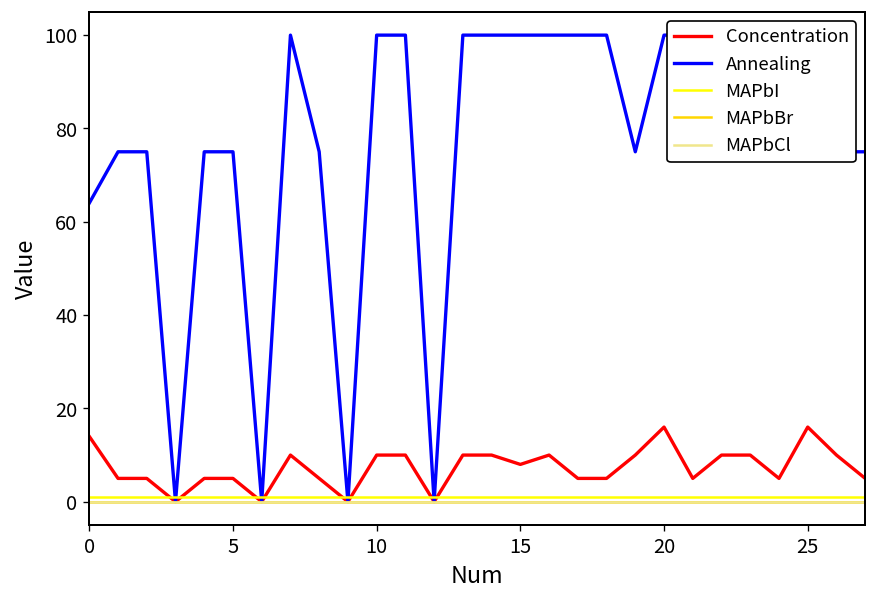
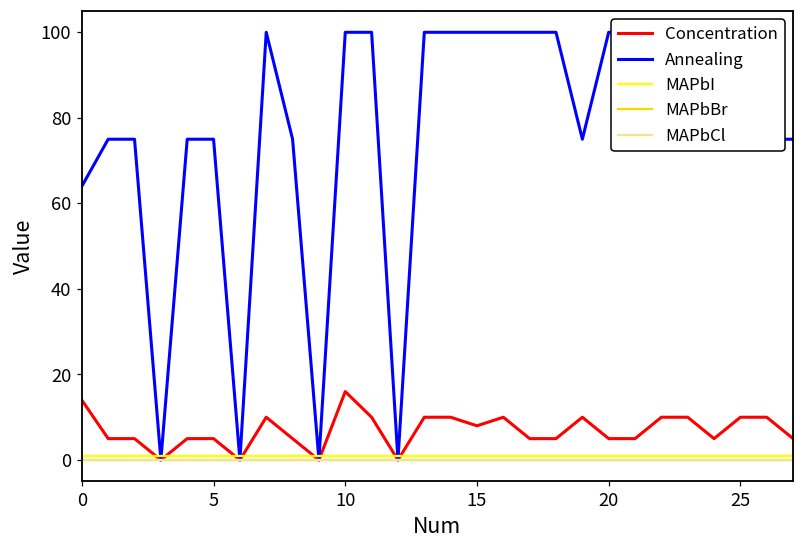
  {
    "Concentration": {
      "0": 14,
      "5": 5,
-     "10": 10,
+     "10": 16,
      "15": 8,
-     "20": 16,
-     "25": 16
+     "20": 5,
+     "25": 10
    },
    "Annealing": {
      "0": 64,
      "5": 75,
      "10": 100,
      "15": 100,
      "20": 100
    },
    "MAPbI": {
      "0": 1,
      "5": 1,
      "10": 1,
      "15": 1,
      "20": 1,
      "25": 1
    },
    "MAPbCl": {
      "0": 0,
      "5": 0,
      "10": 0,
      "15": 0,
      "20": 0,
      "25": 0
    }
  }
